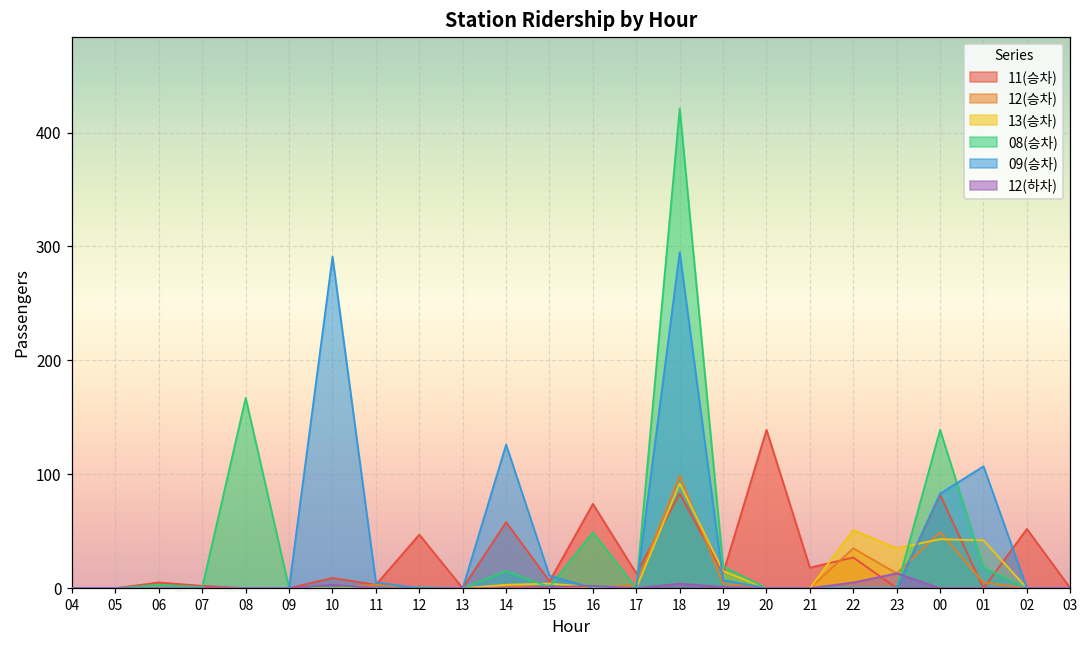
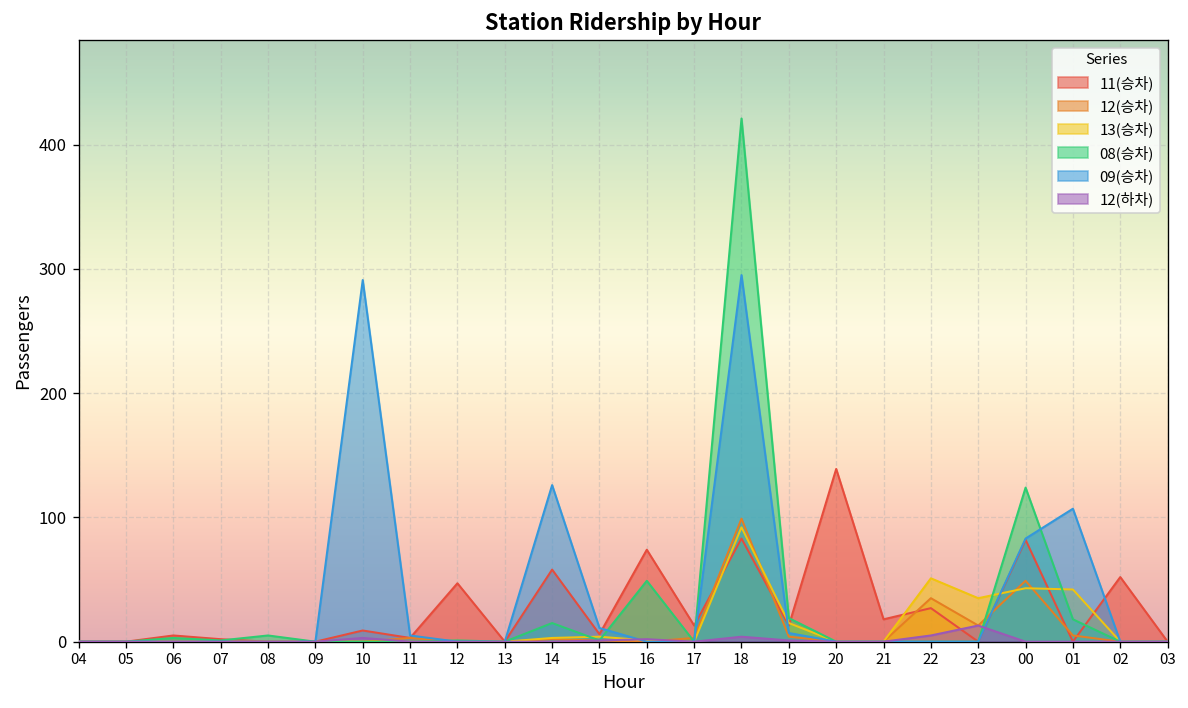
  {
    "13(승차)": {
      "18": 92,
      "22": 51,
      "23": 35,
      "00": 43,
      "01": 42
    },
    "08(승차)": {
-     "08": 167,
+     "08": 5,
      "14": 15,
      "16": 49,
      "18": 421,
      "19": 19,
-     "00": 139,
+     "00": 124,
      "01": 18
    },
    "09(승차)": {
      "10": 291,
      "14": 126,
      "15": 11,
      "18": 295,
      "19": 7,
      "01": 107
    },
    "12(하차)": {
      "10": 3,
      "18": 4,
      "19": 1,
      "22": 5,
      "00": 0
    }
  }
